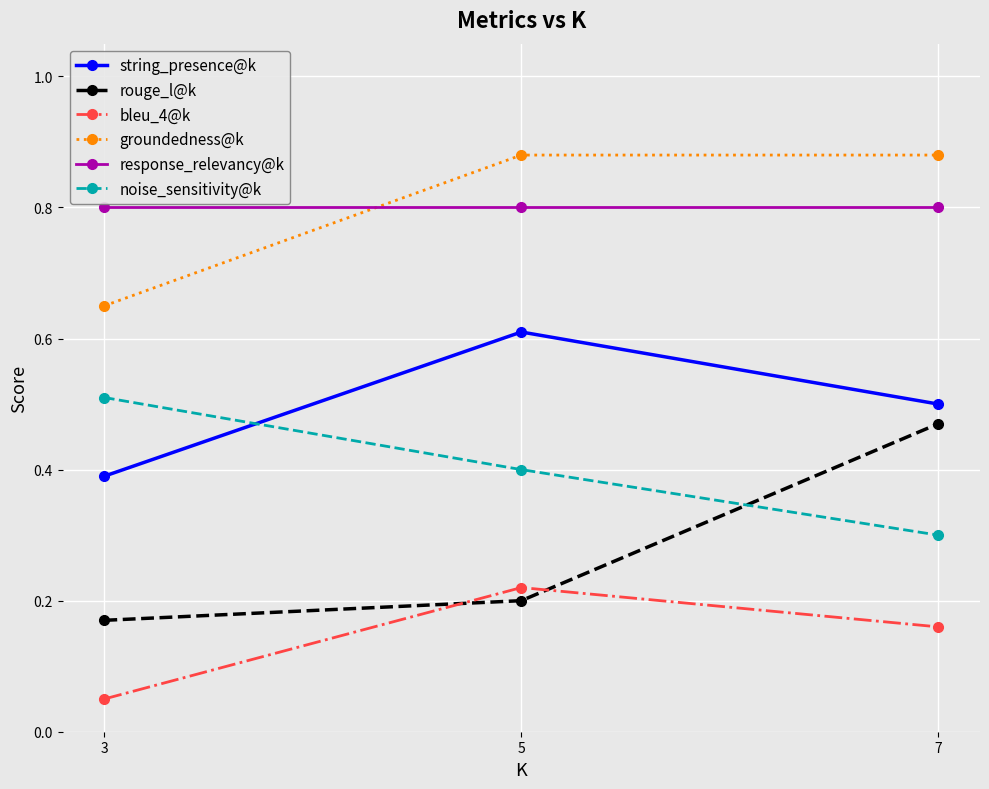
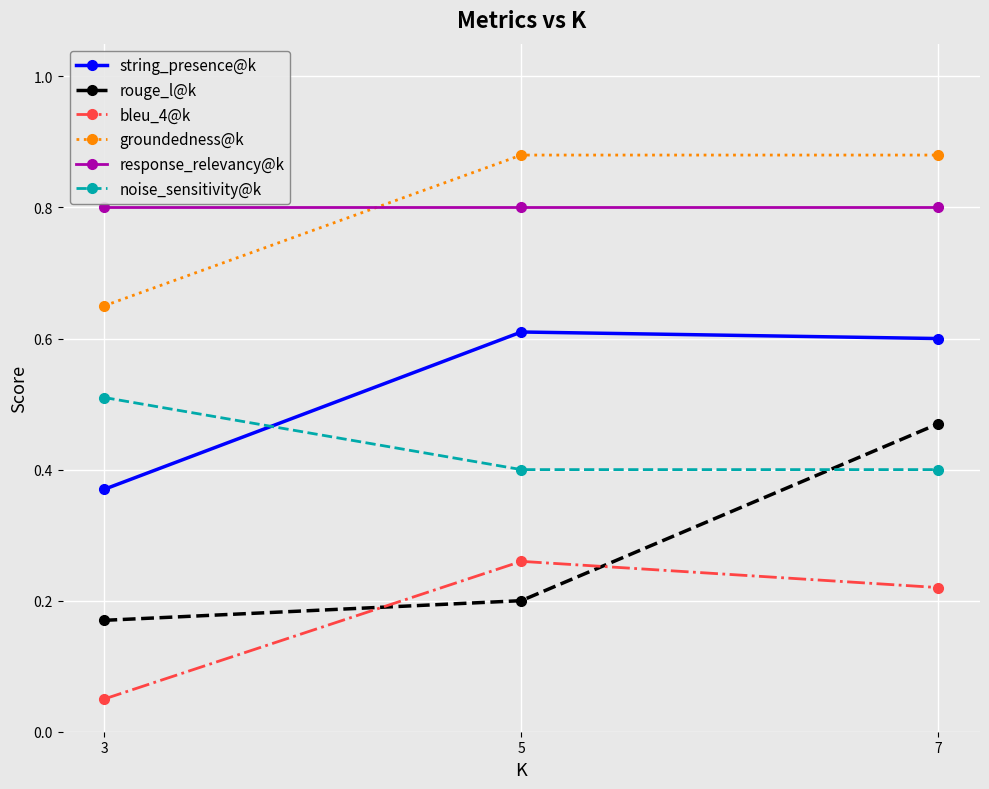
  {
    "string_presence@k": {
-     "3": 0.39,
+     "3": 0.37,
      "5": 0.61,
-     "7": 0.5
+     "7": 0.6
    },
    "rouge_l@k": {
      "3": 0.17,
      "5": 0.20,
      "7": 0.47
    },
    "bleu_4@k": {
      "3": 0.05,
-     "5": 0.22,
-     "7": 0.16
+     "5": 0.26,
+     "7": 0.22
    },
    "groundedness@k": {
      "3": 0.65,
      "5": 0.88,
      "7": 0.88
    },
    "response_relevancy@k": {
      "3": 0.80,
      "5": 0.80,
      "7": 0.80
    },
    "noise_sensitivity@k": {
      "3": 0.51,
      "5": 0.4,
-     "7": 0.3
+     "7": 0.4
    }
  }
